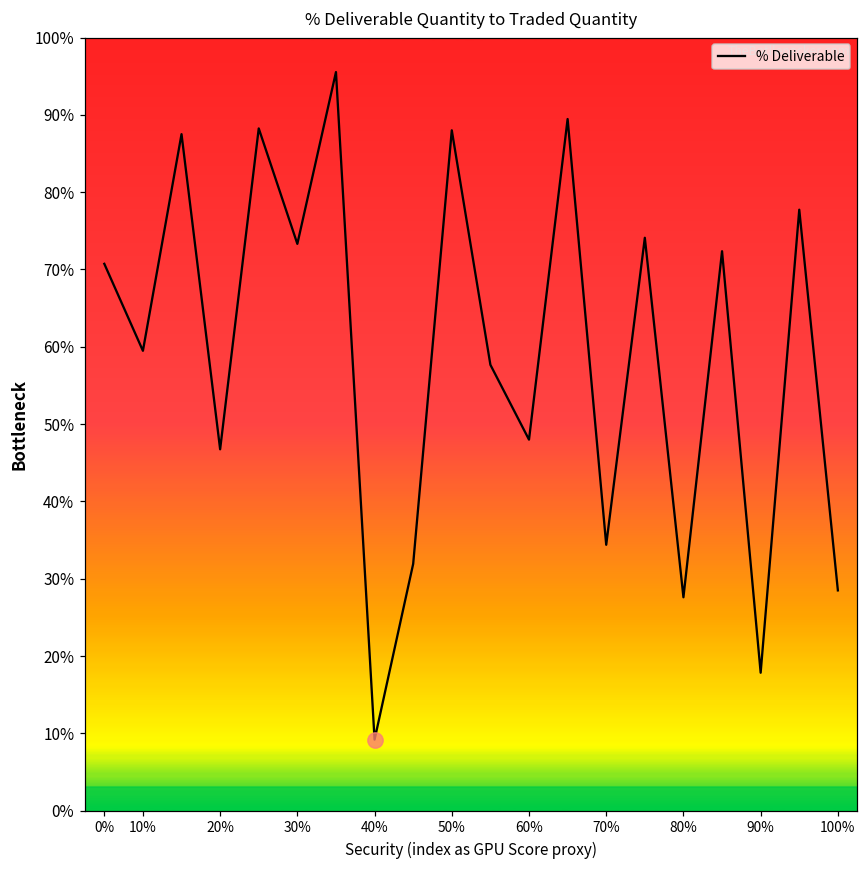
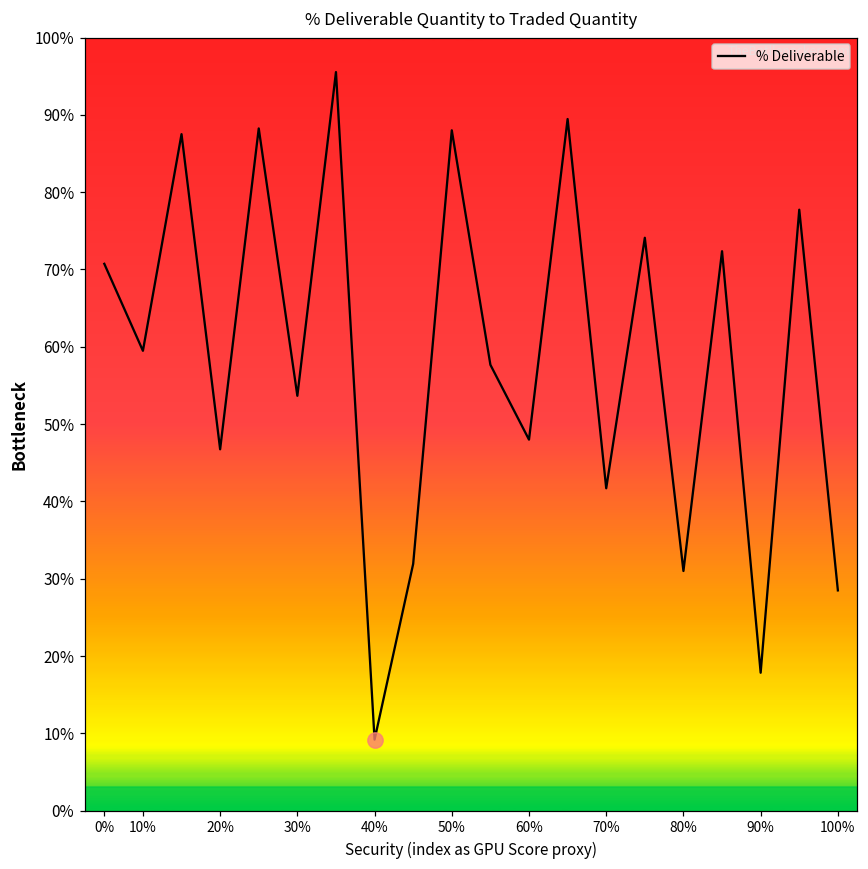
  {
    "% Deliverable": {
      "0%": "71%",
      "10%": "59%",
      "20%": "47%",
-     "30%": "73%",
+     "30%": "54%",
      "50%": "88%",
      "60%": "48%",
-     "70%": "34%",
-     "80%": "28%",
+     "70%": "42%",
+     "80%": "31%",
      "90%": "18%",
      "100%": "28%"
    }
  }
